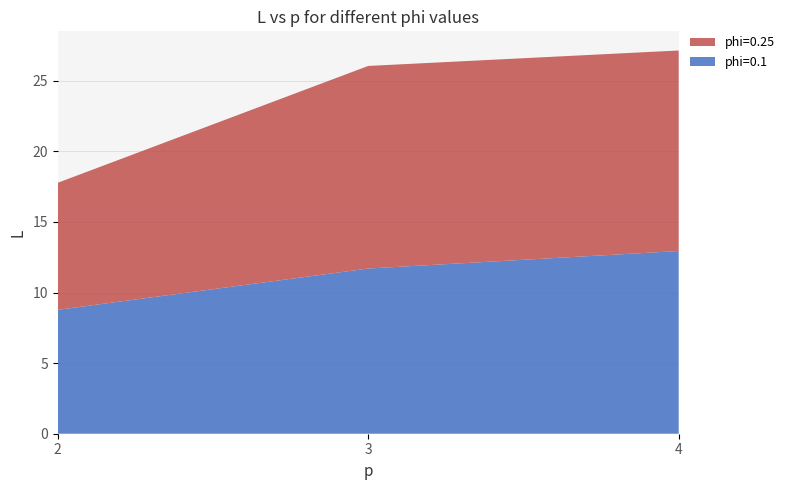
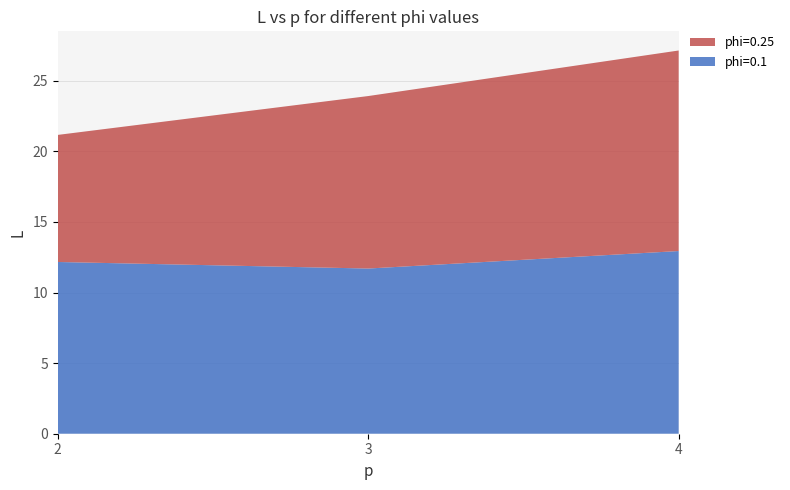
  {
    "phi=0.1": {
-     "2": 8.8,
+     "2": 12.2,
      "3": 11.7,
      "4": 12.9
    },
    "phi=0.25": {
      "2": 9.0,
-     "3": 14.3,
+     "3": 12.2,
      "4": 14.2
    }
  }
